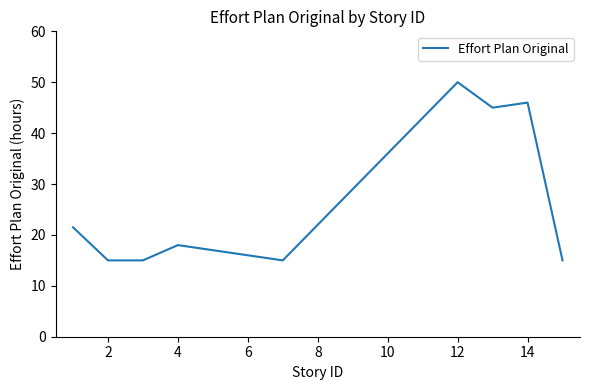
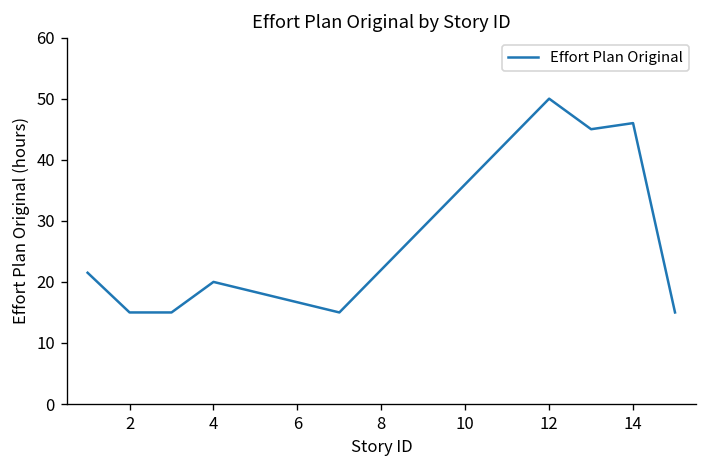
  {
    "2": 15,
-   "4": 18,
+   "4": 20,
    "12": 50,
    "14": 46
  }
